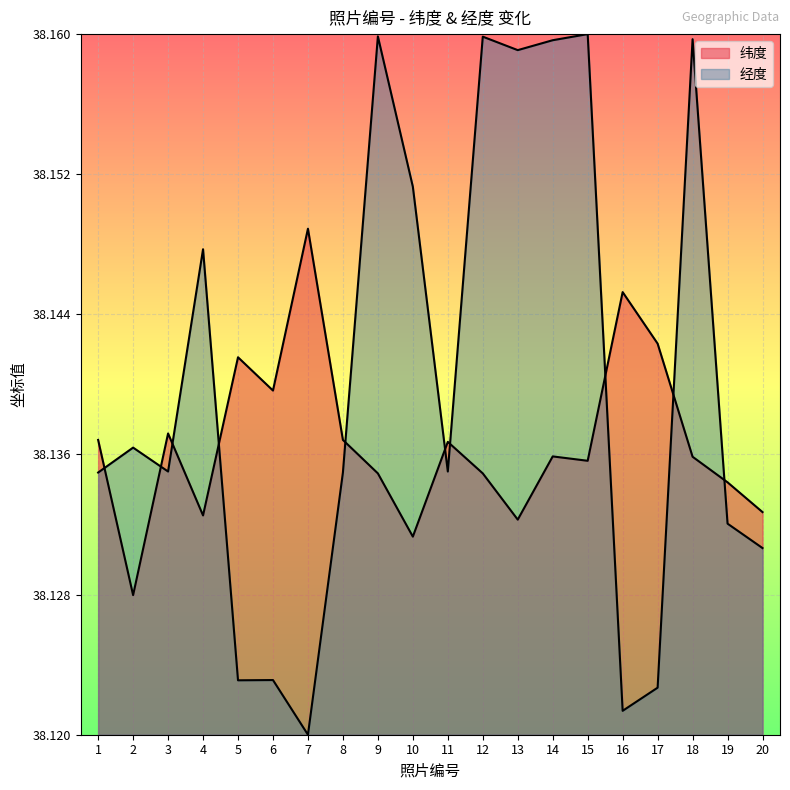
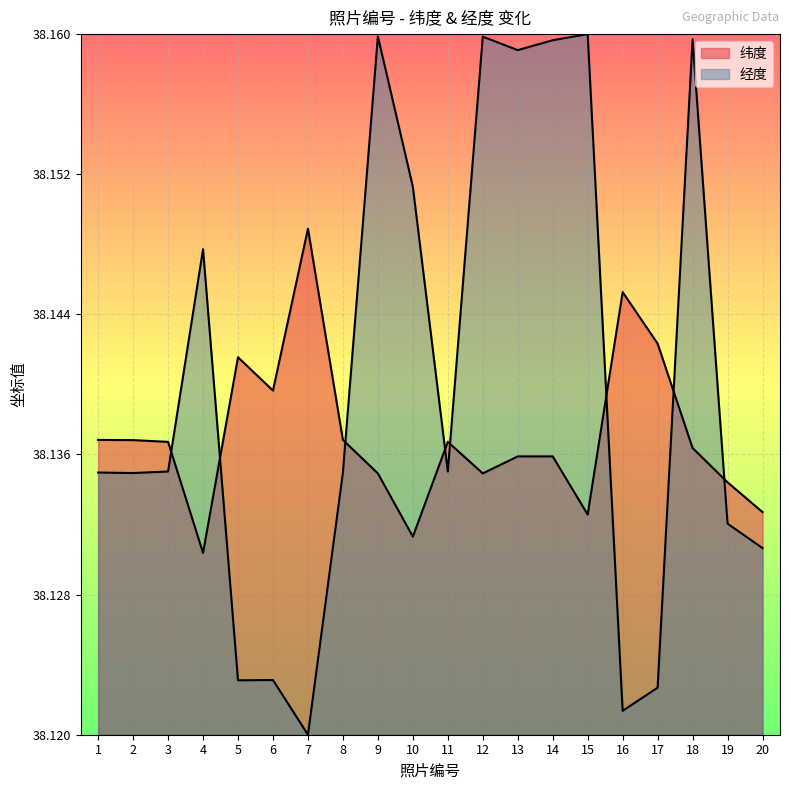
  {
    "纬度": {
      "1": 38.1368,
-     "2": 38.1280,
-     "3": 38.1372,
-     "4": 38.1325,
+     "2": 38.1368,
+     "3": 38.1367,
+     "4": 38.1304,
      "5": 38.1416,
      "6": 38.1397,
      "7": 38.1489,
      "8": 38.1368,
      "9": 38.1349,
      "10": 38.1313,
      "11": 38.1367,
      "12": 38.1349,
-     "13": 38.1323,
+     "13": 38.1359,
      "14": 38.1359,
-     "15": 38.1356,
+     "15": 38.1326,
      "16": 38.1453,
      "17": 38.1423,
-     "18": 38.1359,
+     "18": 38.1364,
      "19": 38.1344,
      "20": 38.1327
    },
    "经度": {
      "1": 38.1350,
-     "2": 38.1364,
+     "2": 38.1349,
      "3": 38.1350,
      "4": 38.1477,
      "5": 38.1231,
      "6": 38.1231,
      "7": 38.1200,
      "8": 38.1350,
      "9": 38.1599,
      "10": 38.1513,
      "11": 38.1350,
      "12": 38.1599,
      "13": 38.1591,
      "14": 38.1597,
      "15": 38.1600,
      "16": 38.1214,
      "17": 38.1227,
      "18": 38.1597,
      "19": 38.1321,
      "20": 38.1307
    }
  }
